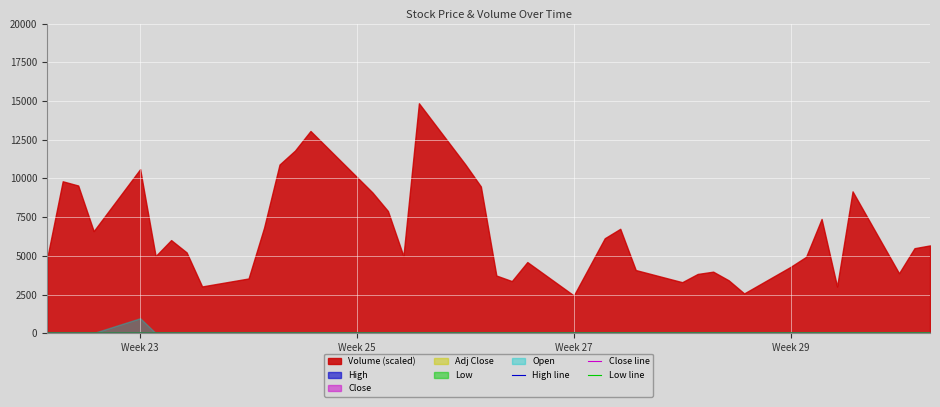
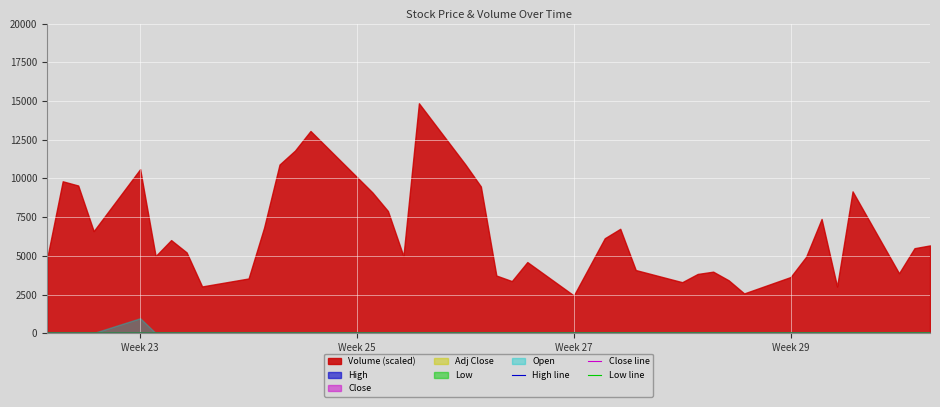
  {
    "Low": {
      "Week 23": 0
    },
    "Volume (scaled)": {
      "Week 23": 10600,
      "Week 27": 2400,
-     "Week 29": 4300
+     "Week 29": 3600
    },
    "Open": {
      "Week 23": 1000
    }
  }
